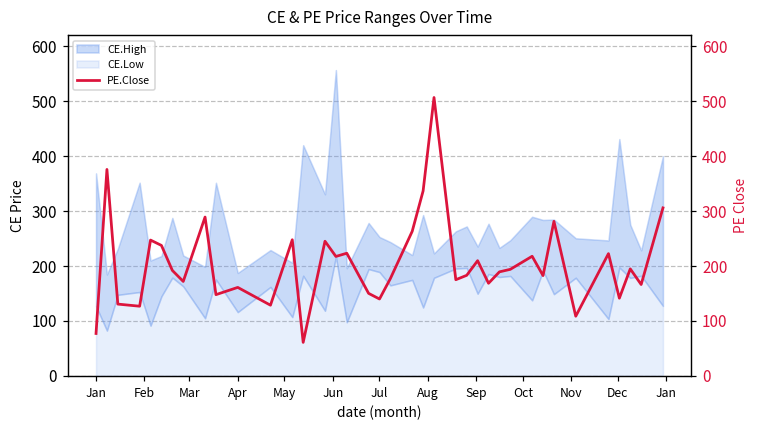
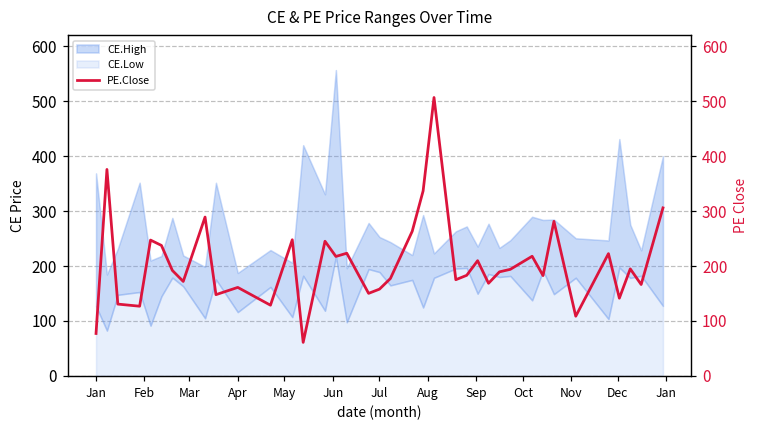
  {
    "PE.Close": {
      "Jan": 80,
      "Apr": 160,
-     "Jul": 140
+     "Jul": 160
    }
  }
